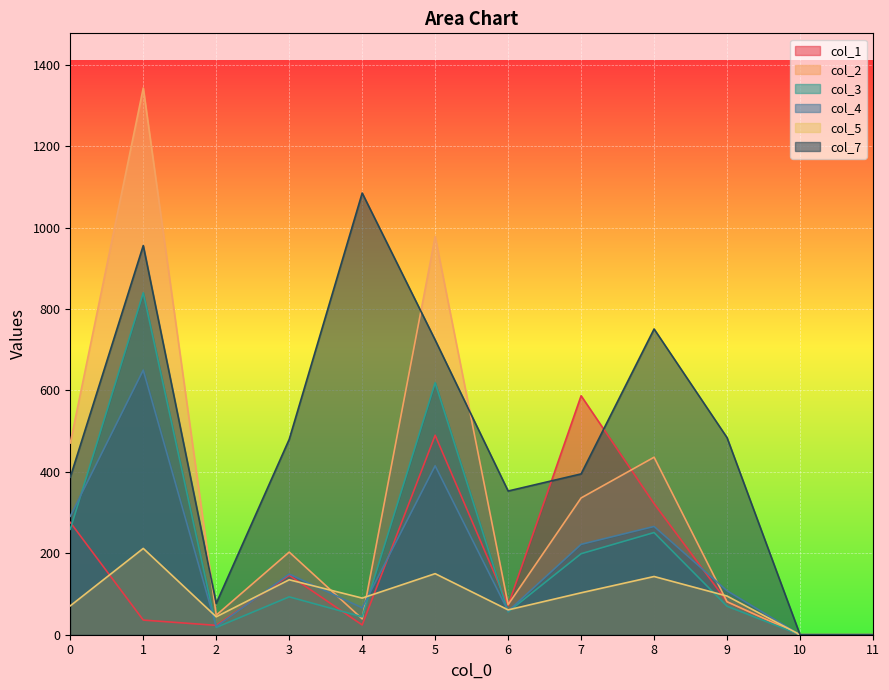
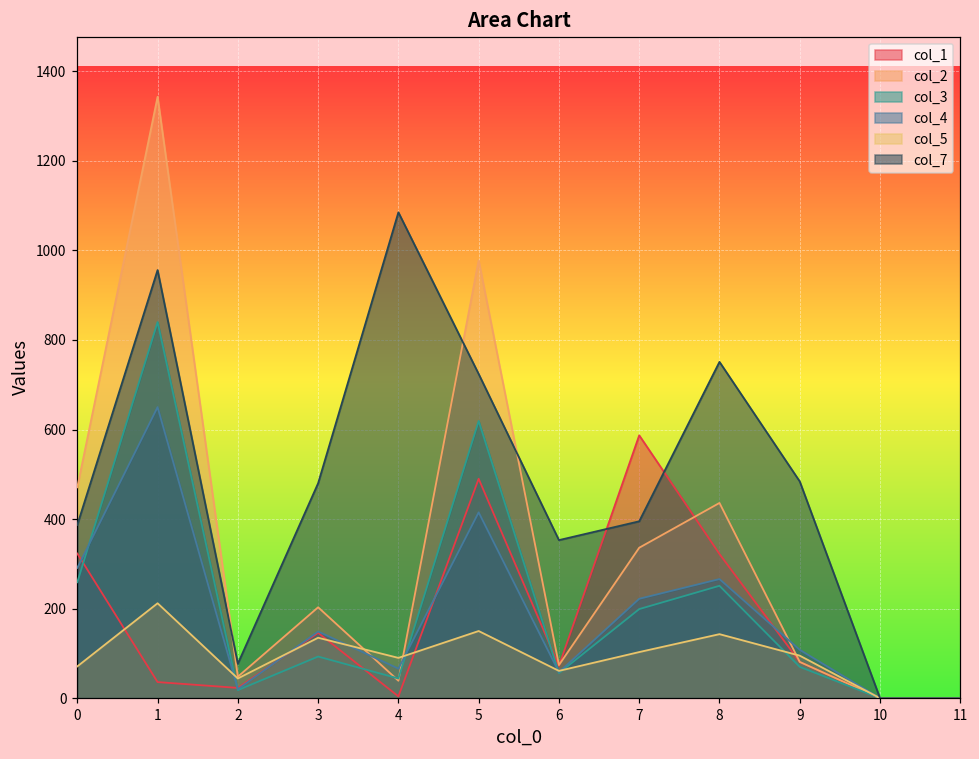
  {
    "col_1": {
-     "0": 280,
+     "0": 320,
      "1": 40,
-     "4": 20,
+     "4": 0,
      "5": 490,
      "7": 590,
      "8": 320
    },
    "col_7": {
      "0": 390,
      "1": 960,
      "2": 80,
      "3": 480,
      "4": 1090,
      "5": 720,
      "6": 350,
      "7": 400,
      "8": 750,
      "9": 480
    }
  }
